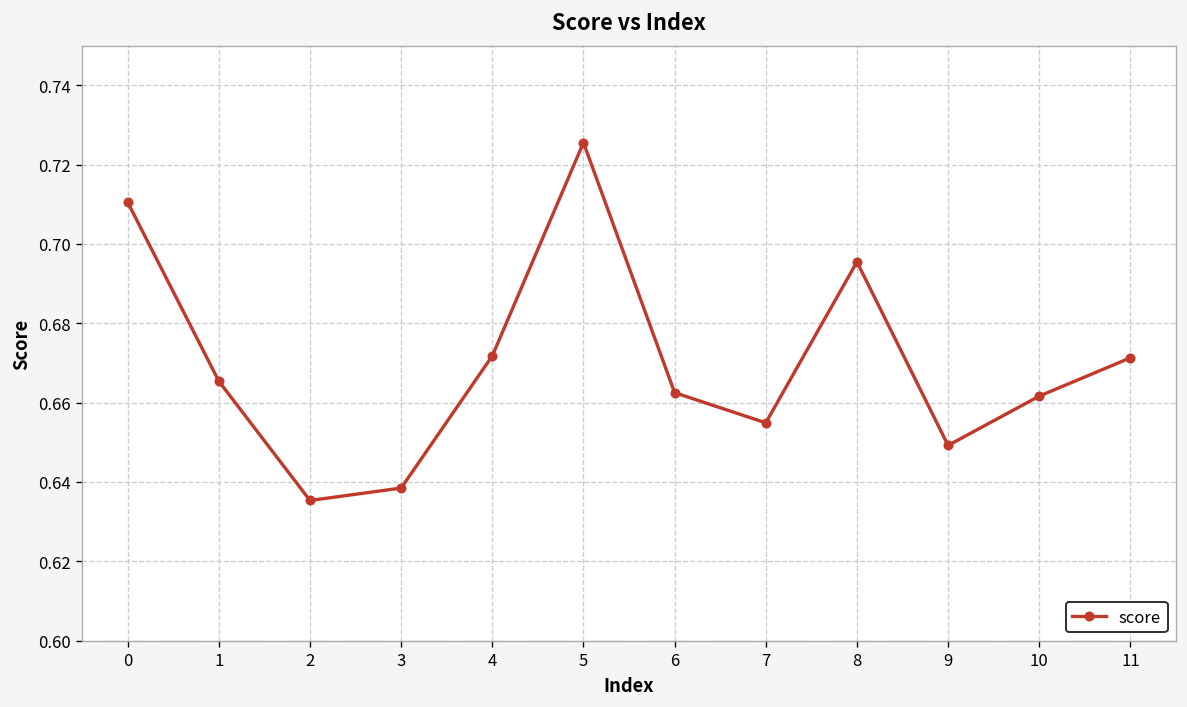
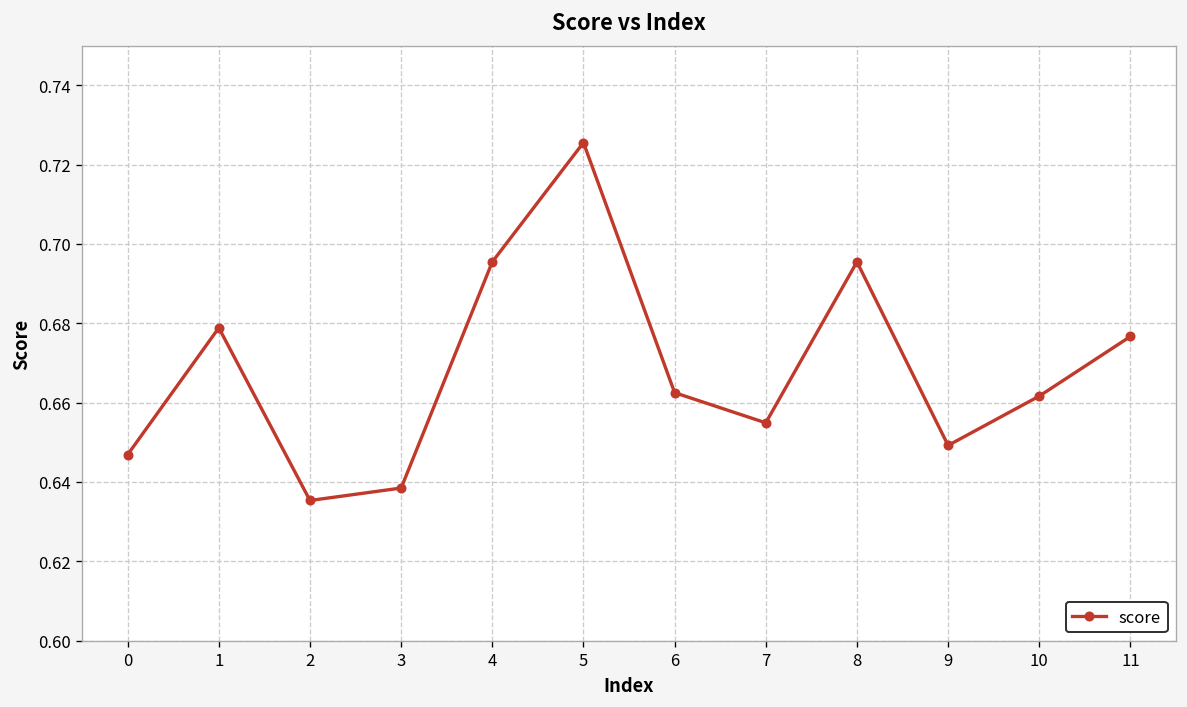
  {
-   "0": 0.711,
-   "1": 0.665,
+   "0": 0.647,
+   "1": 0.679,
    "2": 0.635,
    "3": 0.638,
-   "4": 0.672,
+   "4": 0.695,
    "5": 0.726,
    "6": 0.663,
    "7": 0.655,
    "8": 0.695,
    "9": 0.649,
    "10": 0.662,
-   "11": 0.671
+   "11": 0.677
  }
